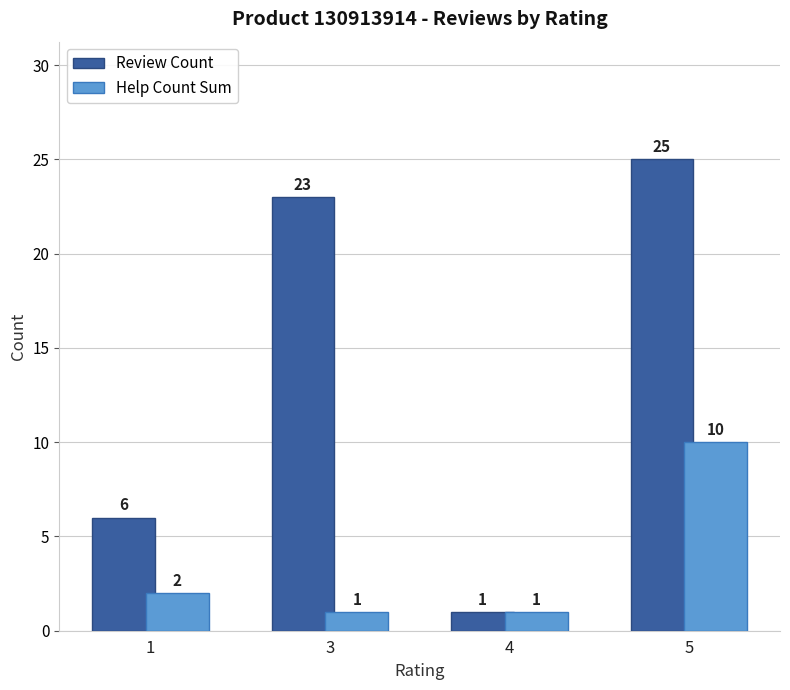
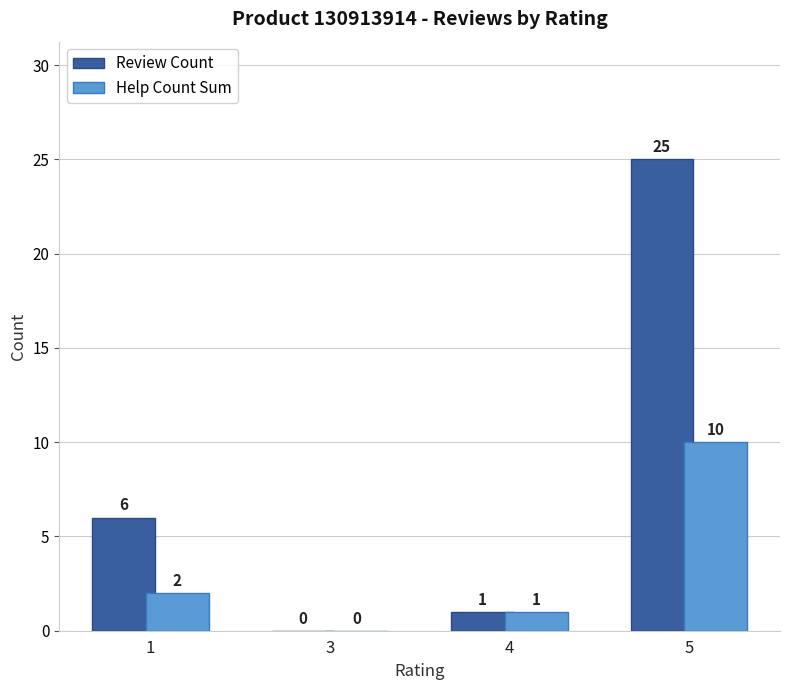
  {
    "Review Count": {
      "1": 6,
-     "3": 23,
+     "3": 0,
      "4": 1,
      "5": 25
    },
    "Help Count Sum": {
      "1": 2,
-     "3": 1,
+     "3": 0,
      "4": 1,
      "5": 10
    }
  }
